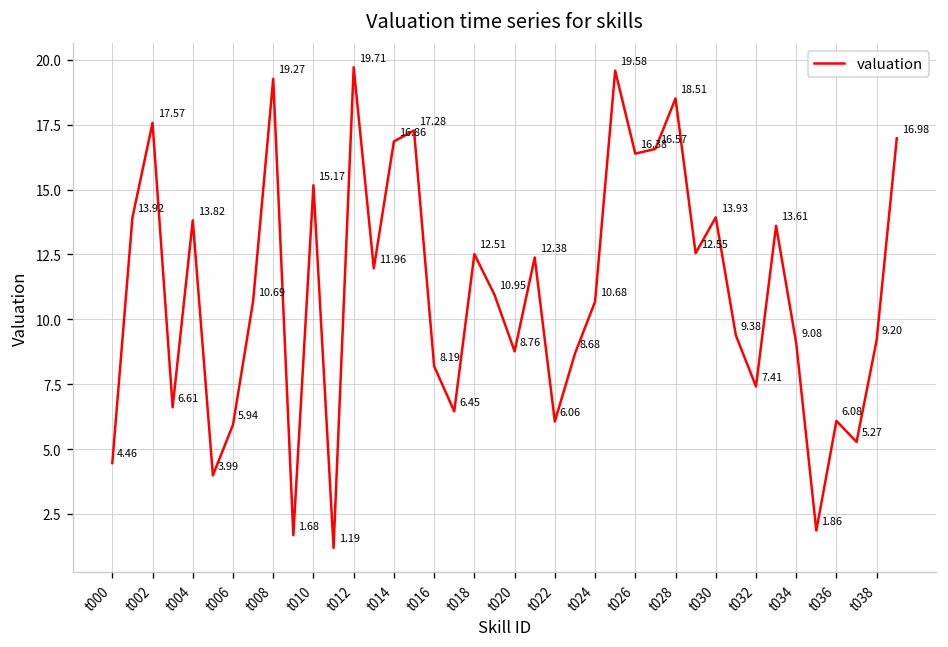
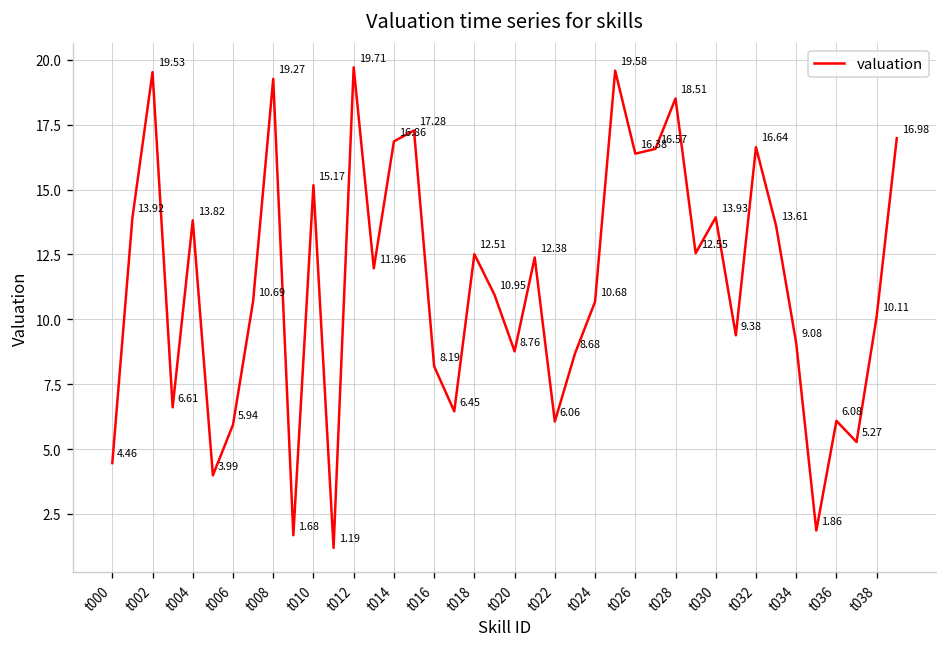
  {
    "t000": 4.46,
-   "t002": 17.57,
+   "t002": 19.53,
    "t004": 13.82,
    "t006": 5.94,
    "t008": 19.27,
    "t010": 15.17,
    "t012": 19.71,
    "t016": 8.19,
    "t018": 12.51,
    "t020": 8.76,
    "t022": 6.06,
    "t024": 10.68,
    "t028": 18.51,
    "t030": 13.93,
-   "t032": 7.41,
+   "t032": 16.64,
    "t034": 9.08,
    "t036": 6.08,
-   "t038": 9.20
+   "t038": 10.11
  }
